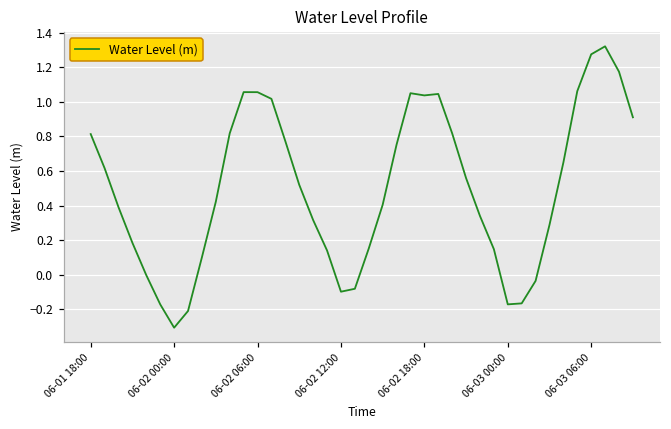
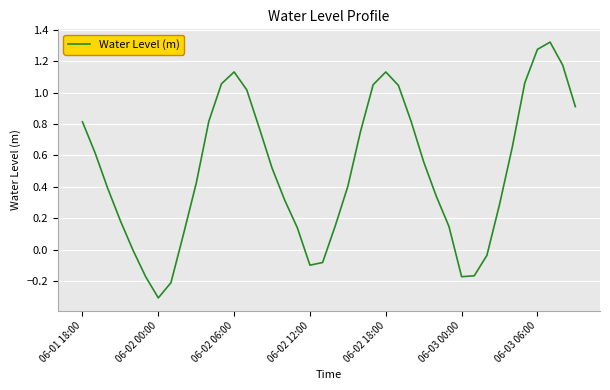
  {
    "06-01 18:00": 0.81,
    "06-02 00:00": -0.31,
-   "06-02 06:00": 1.06,
+   "06-02 06:00": 1.13,
    "06-02 12:00": -0.10,
-   "06-02 18:00": 1.04,
+   "06-02 18:00": 1.13,
    "06-03 00:00": -0.17,
    "06-03 06:00": 1.27
  }
